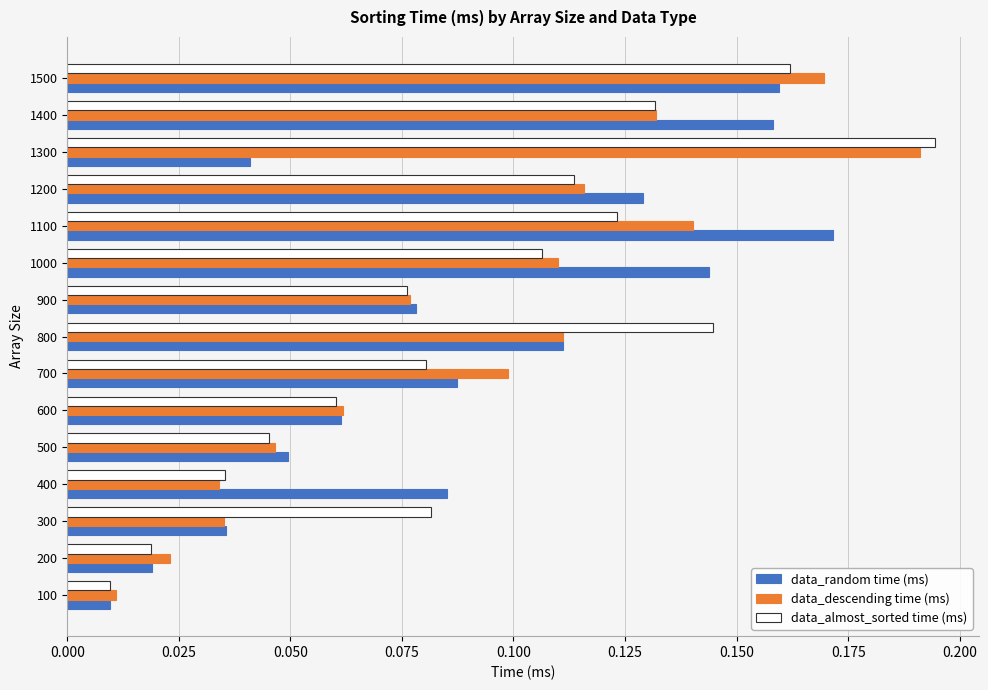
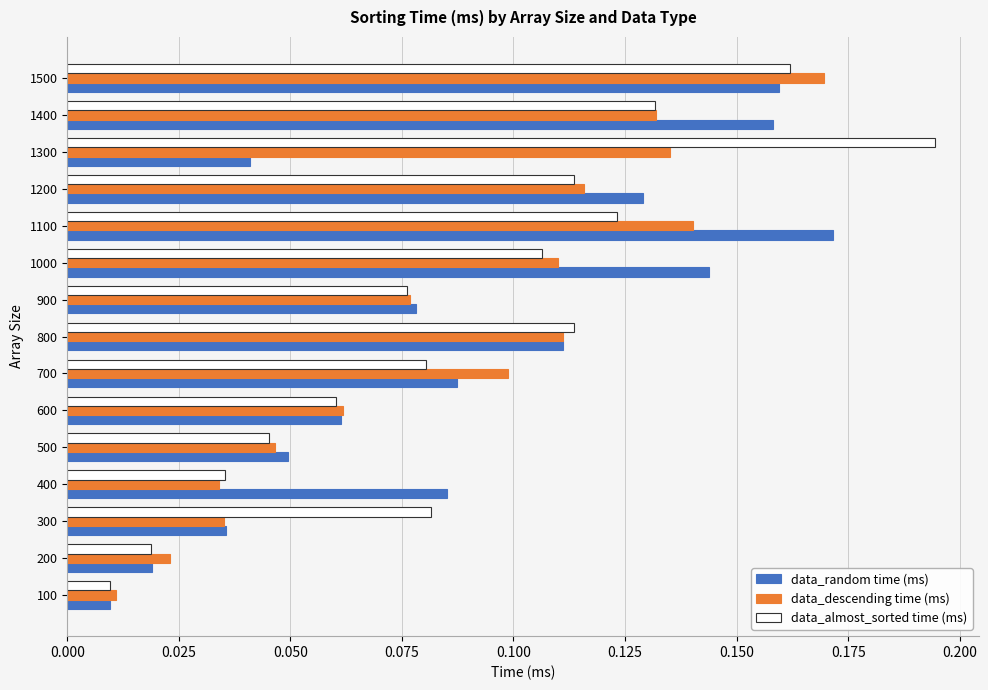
  {
    "data_random time (ms)": {
      "1500": 0.159,
      "1400": 0.158,
      "1300": 0.041,
      "1200": 0.129,
      "1100": 0.172,
      "1000": 0.144,
      "900": 0.078,
      "800": 0.111,
      "700": 0.087,
      "600": 0.061,
      "500": 0.049,
      "400": 0.085,
      "300": 0.036,
      "200": 0.019,
      "100": 0.010
    },
    "data_descending time (ms)": {
      "1500": 0.170,
      "1400": 0.132,
-     "1300": 0.191,
+     "1300": 0.135,
      "1200": 0.116,
      "1100": 0.140,
      "1000": 0.110,
      "900": 0.077,
      "800": 0.111,
      "700": 0.099,
      "600": 0.062,
      "500": 0.047,
      "400": 0.034,
      "300": 0.035,
      "200": 0.023,
      "100": 0.011
    },
    "data_almost_sorted time (ms)": {
      "1500": 0.162,
      "1400": 0.132,
      "1300": 0.195,
      "1200": 0.114,
      "1100": 0.123,
      "1000": 0.107,
      "900": 0.076,
-     "800": 0.145,
+     "800": 0.114,
      "700": 0.080,
      "600": 0.060,
      "500": 0.045,
      "400": 0.035,
      "300": 0.082,
      "200": 0.019,
      "100": 0.010
    }
  }
